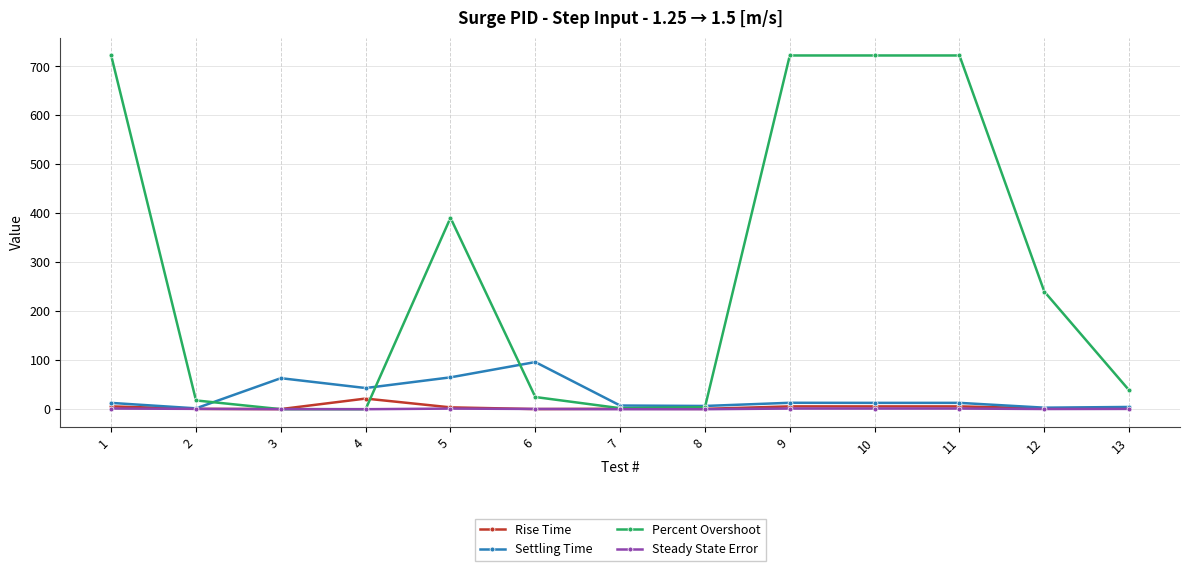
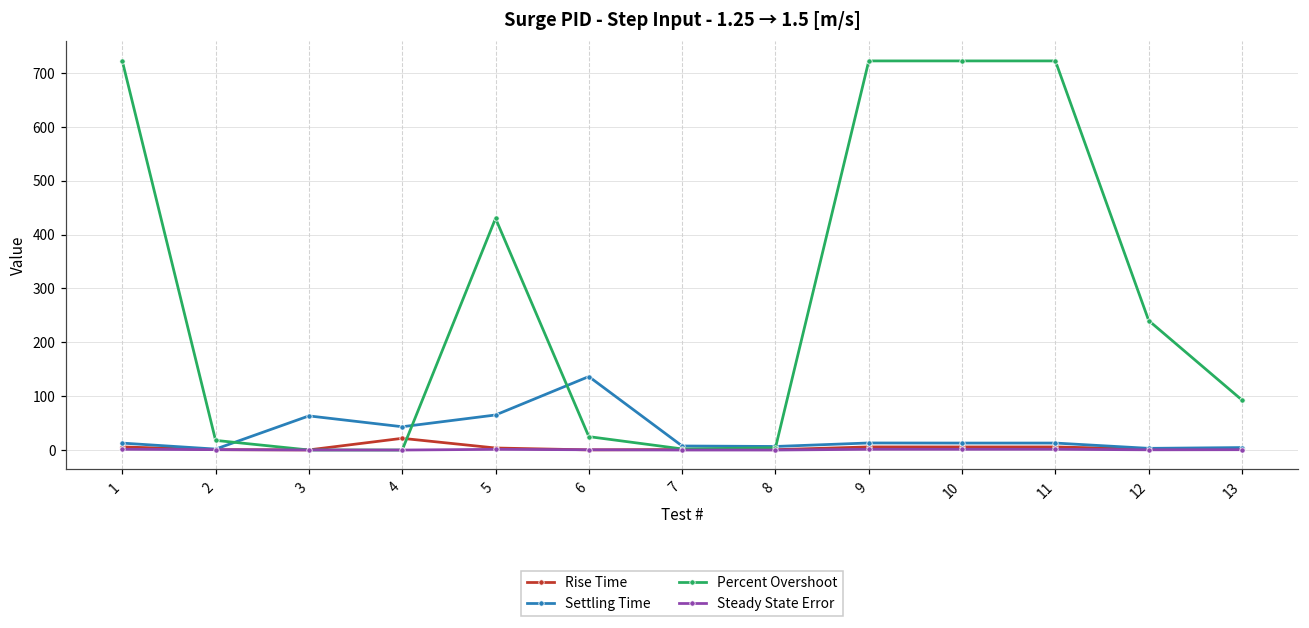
  {
    "Rise Time": {
      "4": 20
    },
    "Settling Time": {
      "1": 10,
      "3": 60,
      "4": 40,
      "5": 70,
-     "6": 100,
+     "6": 140,
      "7": 10,
      "9": 10,
      "10": 10,
      "11": 10
    },
    "Percent Overshoot": {
      "1": 720,
      "2": 20,
-     "5": 390,
+     "5": 430,
      "6": 20,
      "9": 720,
      "10": 720,
      "11": 720,
      "12": 240,
-     "13": 40
+     "13": 90
    }
  }
